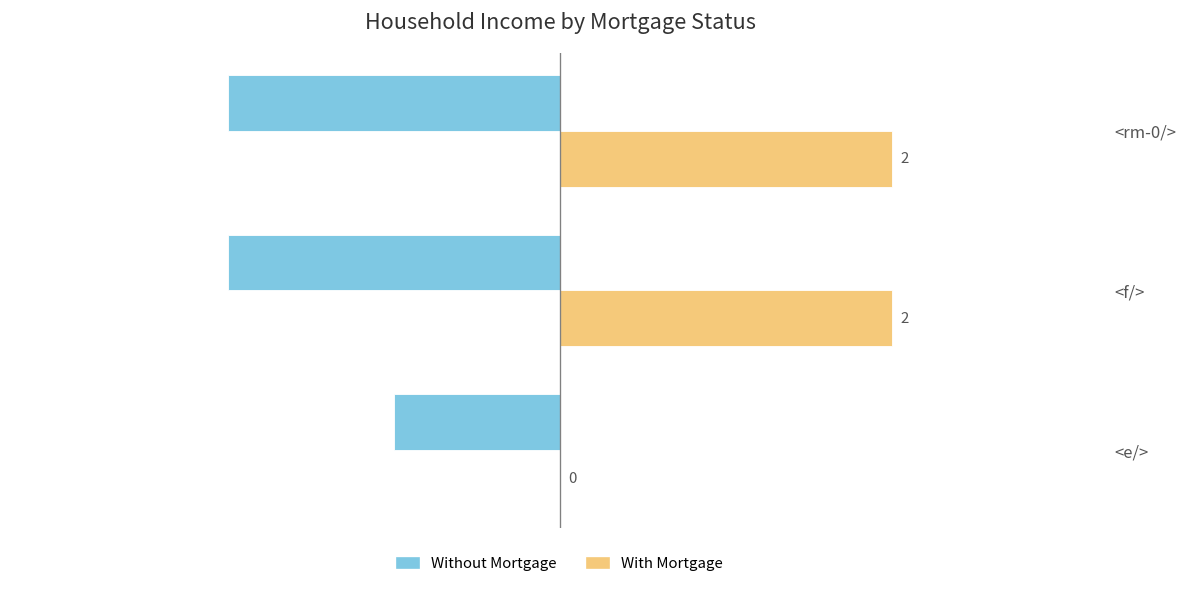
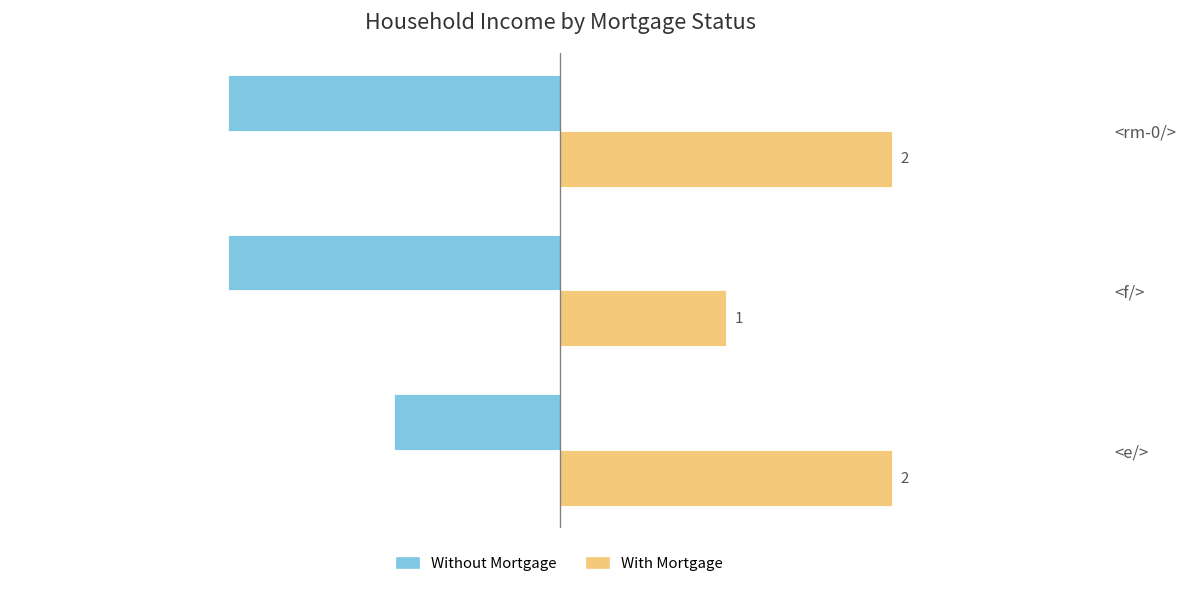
  {
    "With Mortgage": {
      "<rm-0/>": 2,
-     "<f/>": 2,
-     "<e/>": 0
+     "<f/>": 1,
+     "<e/>": 2
    }
  }
